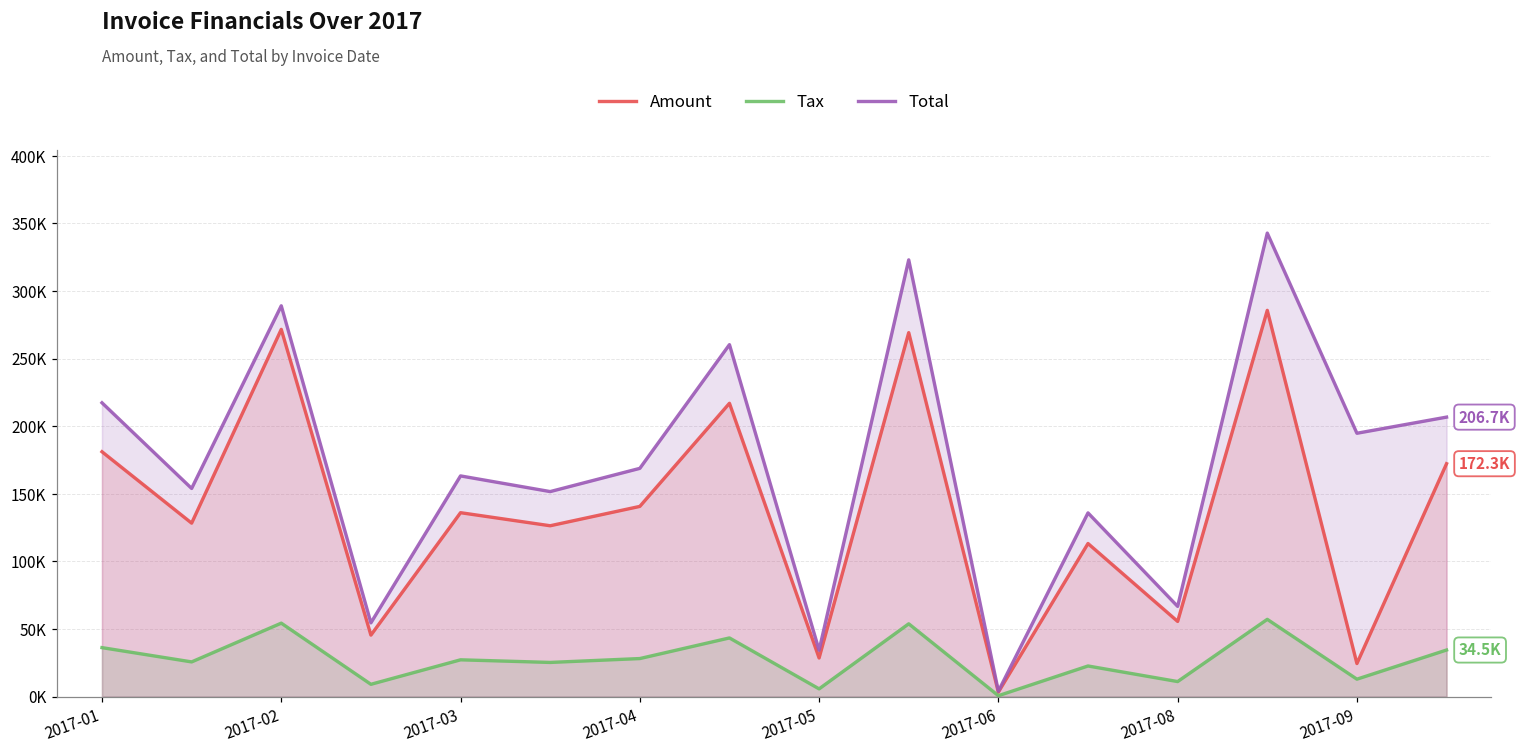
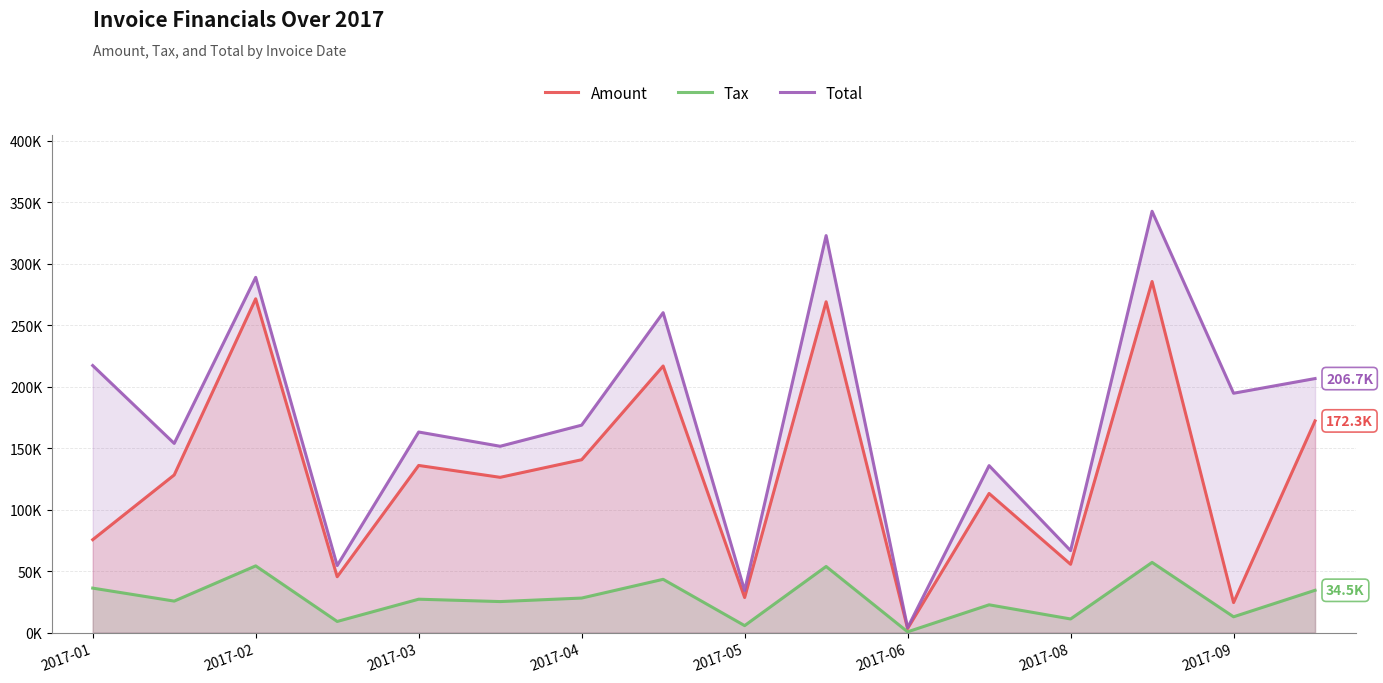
  {
    "Amount": {
-     "2017-01": 181000,
+     "2017-01": 76000,
      "2017-02": 272000,
      "2017-03": 136000,
      "2017-04": 141000,
      "2017-05": 29000,
      "2017-08": 56000,
      "2017-09": 24000
    },
    "Tax": {
      "2017-01": 36000,
      "2017-02": 54000,
      "2017-03": 27000,
      "2017-04": 28000,
      "2017-05": 6000,
      "2017-06": 1000,
      "2017-08": 11000,
      "2017-09": 13000
    },
    "Total": {
      "2017-01": 217000,
      "2017-02": 289000,
      "2017-03": 163000,
      "2017-04": 169000,
      "2017-05": 34000,
      "2017-08": 67000,
      "2017-09": 195000
    }
  }
